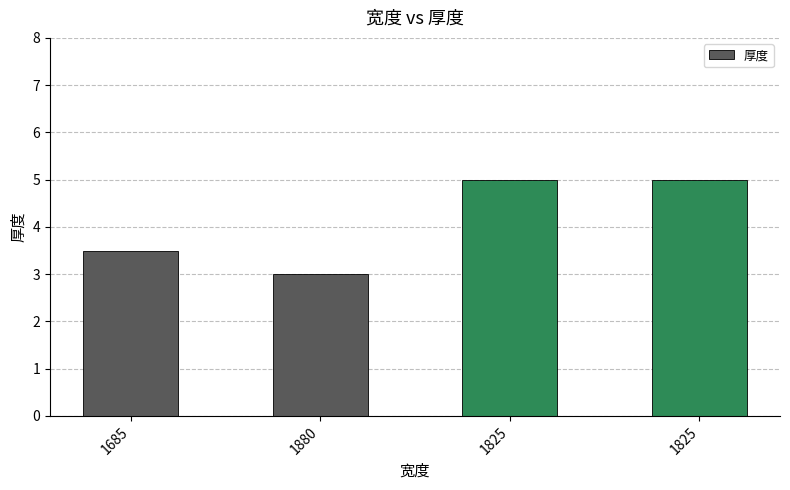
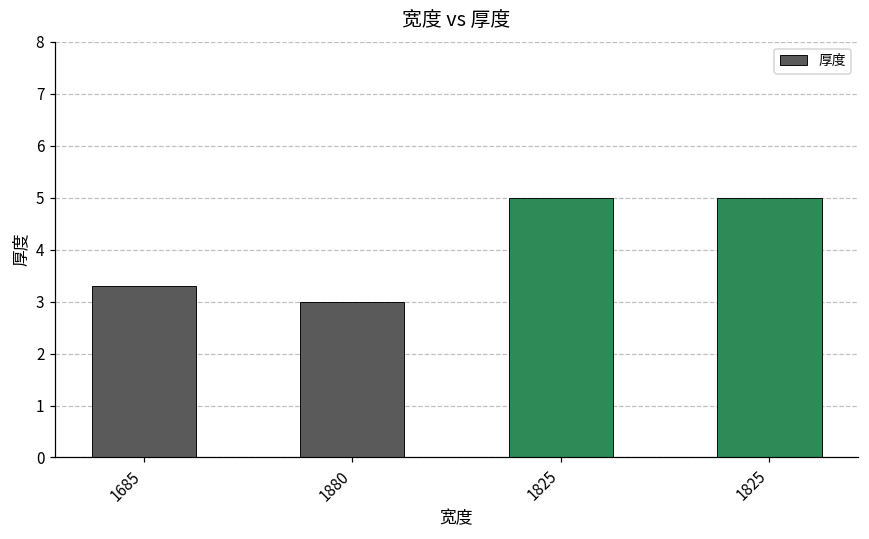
  {
-   "1685": 3.5,
+   "1685": 3.3,
    "1880": 3.0
  }
